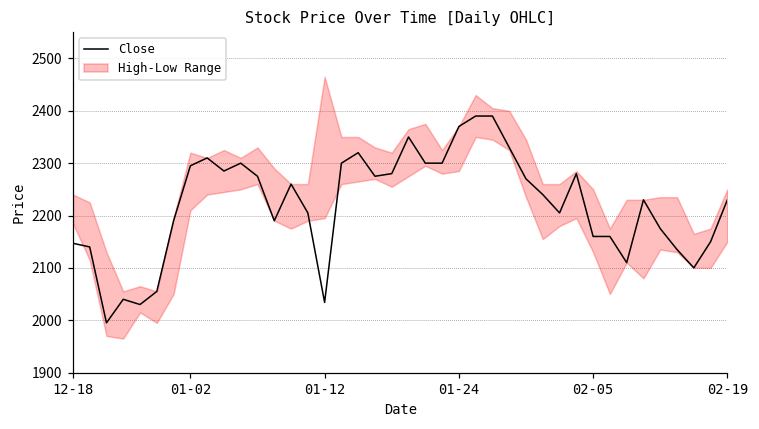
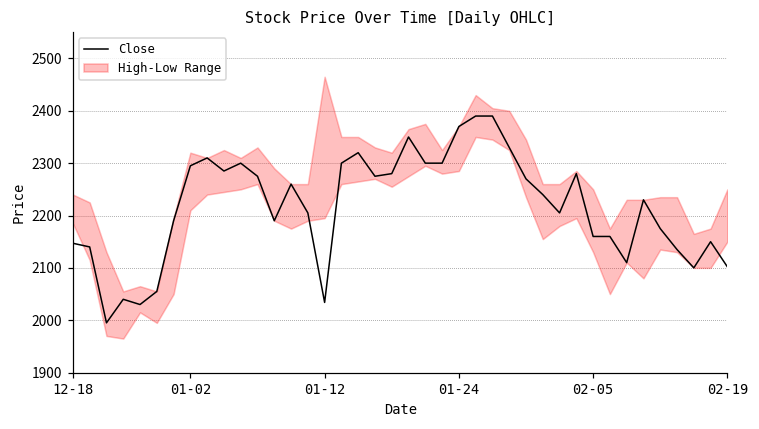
  {
    "Close": {
      "12-18": 2150,
      "01-02": 2300,
      "01-12": 2030,
      "02-05": 2160,
-     "02-19": 2230
+     "02-19": 2100
    }
  }
